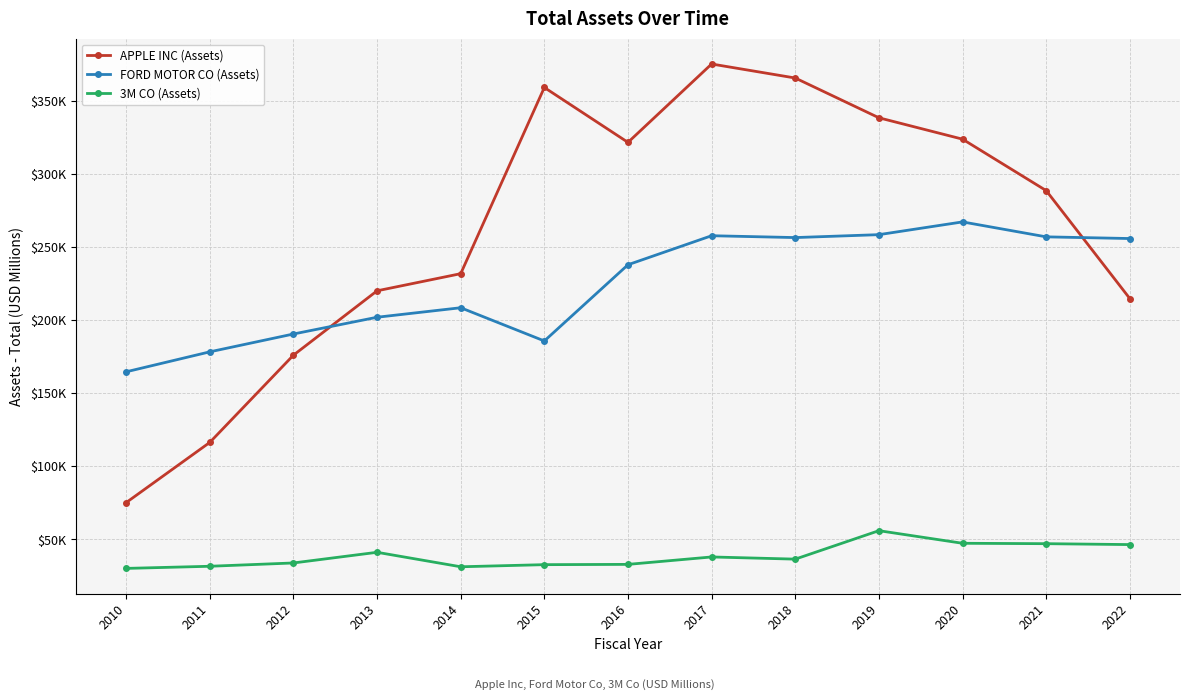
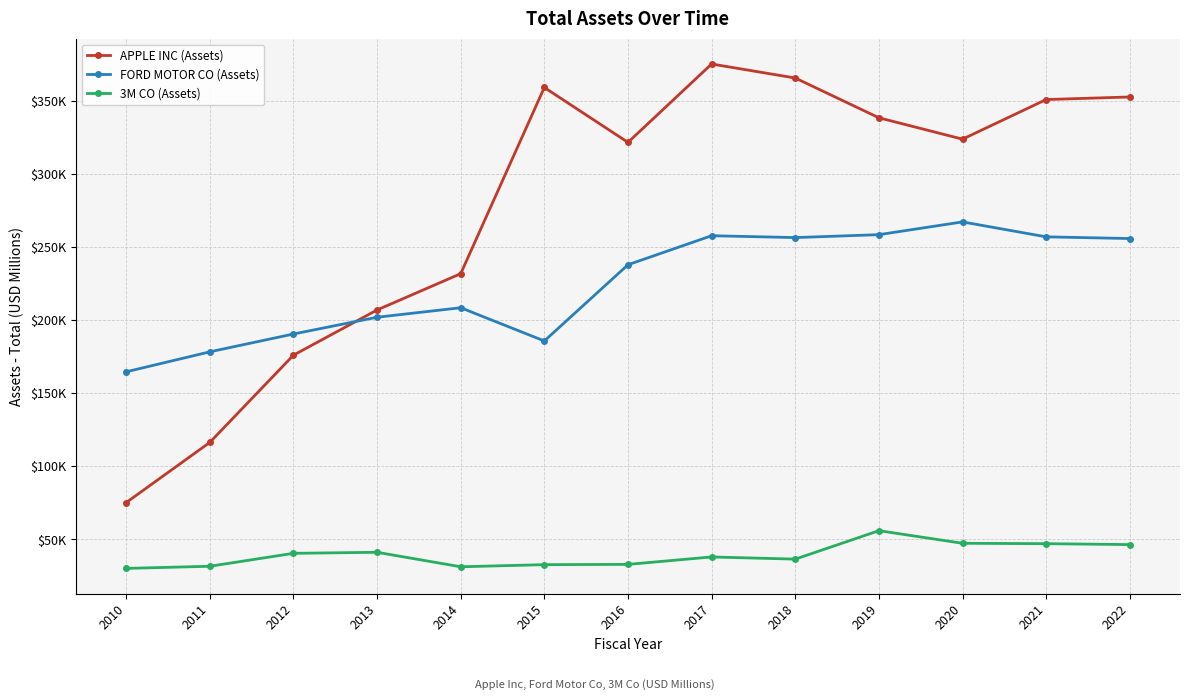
  {
    "APPLE INC (Assets)": {
      "2010": "$75000",
      "2011": "$116000",
      "2012": "$176000",
-     "2013": "$220000",
+     "2013": "$207000",
      "2014": "$232000",
      "2015": "$359000",
      "2016": "$322000",
      "2017": "$375000",
      "2018": "$366000",
      "2019": "$339000",
      "2020": "$324000",
-     "2021": "$289000",
-     "2022": "$215000"
+     "2021": "$351000",
+     "2022": "$353000"
    },
    "FORD MOTOR CO (Assets)": {
      "2010": "$165000",
      "2011": "$178000",
      "2012": "$191000",
      "2013": "$202000",
      "2014": "$209000",
      "2015": "$186000",
      "2016": "$238000",
      "2017": "$258000",
      "2018": "$257000",
      "2019": "$259000",
      "2020": "$267000",
      "2021": "$257000",
      "2022": "$256000"
    },
    "3M CO (Assets)": {
      "2010": "$30000",
      "2011": "$32000",
-     "2012": "$34000",
+     "2012": "$40000",
      "2013": "$41000",
      "2014": "$31000",
      "2015": "$33000",
      "2016": "$33000",
      "2017": "$38000",
      "2018": "$37000",
      "2019": "$56000",
      "2020": "$47000",
      "2021": "$47000",
      "2022": "$46000"
    }
  }
